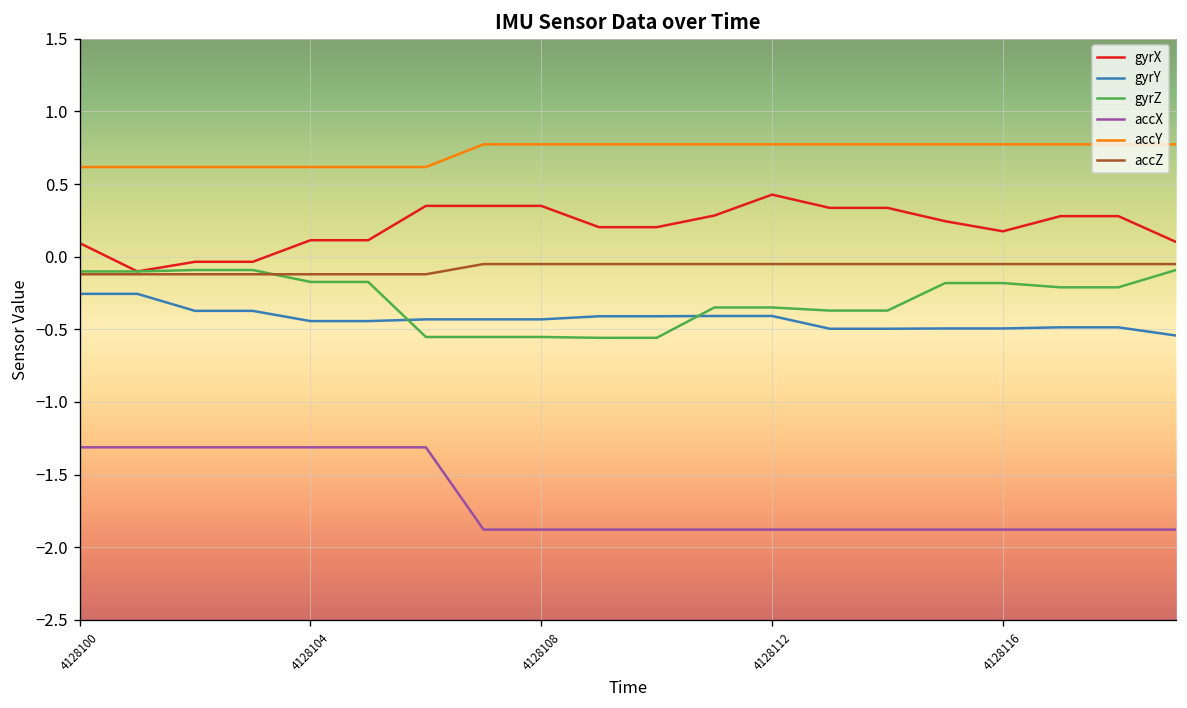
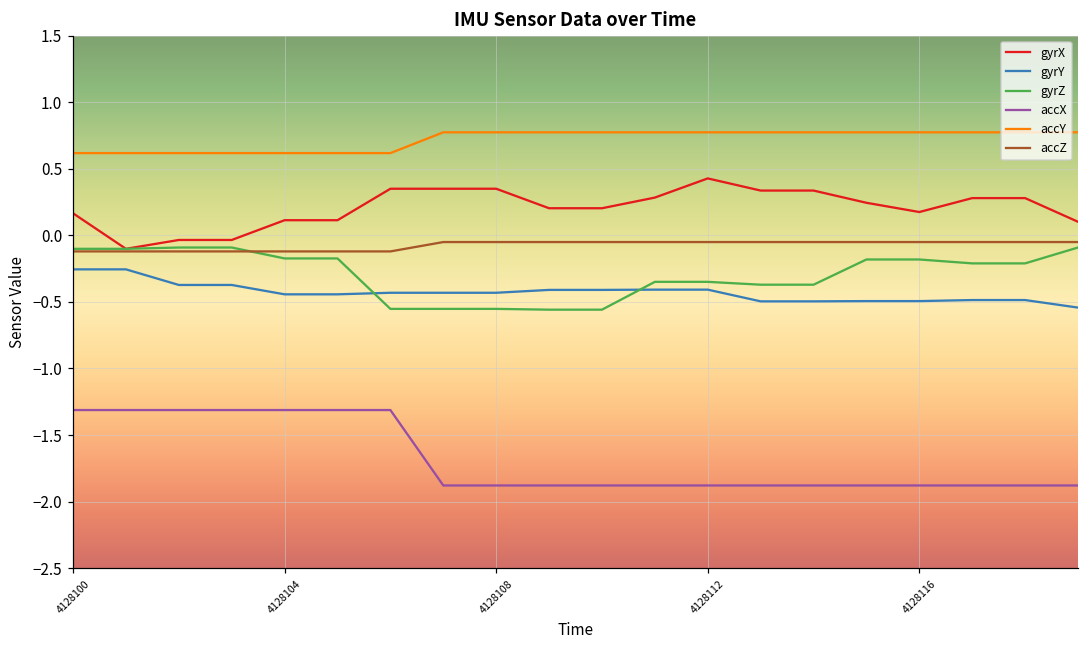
  {
    "gyrX": {
-     "4128100": 0.09,
+     "4128100": 0.17,
      "4128104": 0.11,
      "4128108": 0.35,
      "4128112": 0.43,
      "4128116": 0.17
    },
    "gyrY": {
      "4128100": -0.26,
      "4128104": -0.44,
      "4128108": -0.43,
      "4128112": -0.41,
      "4128116": -0.49
    },
    "gyrZ": {
      "4128104": -0.17,
      "4128108": -0.55,
      "4128112": -0.35,
      "4128116": -0.18
    },
    "accX": {
      "4128100": -1.31,
      "4128104": -1.31,
      "4128108": -1.88,
      "4128112": -1.88,
      "4128116": -1.88
    },
    "accY": {
      "4128100": 0.62,
      "4128104": 0.62,
      "4128108": 0.77,
      "4128112": 0.77,
      "4128116": 0.77
    },
    "accZ": {
      "4128104": -0.12,
      "4128108": -0.05,
      "4128112": -0.05,
      "4128116": -0.05
    }
  }
